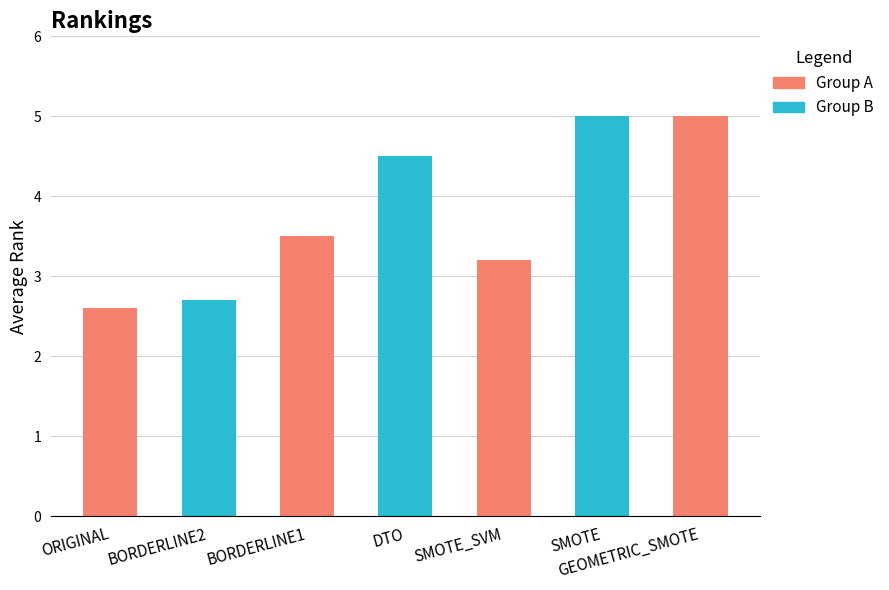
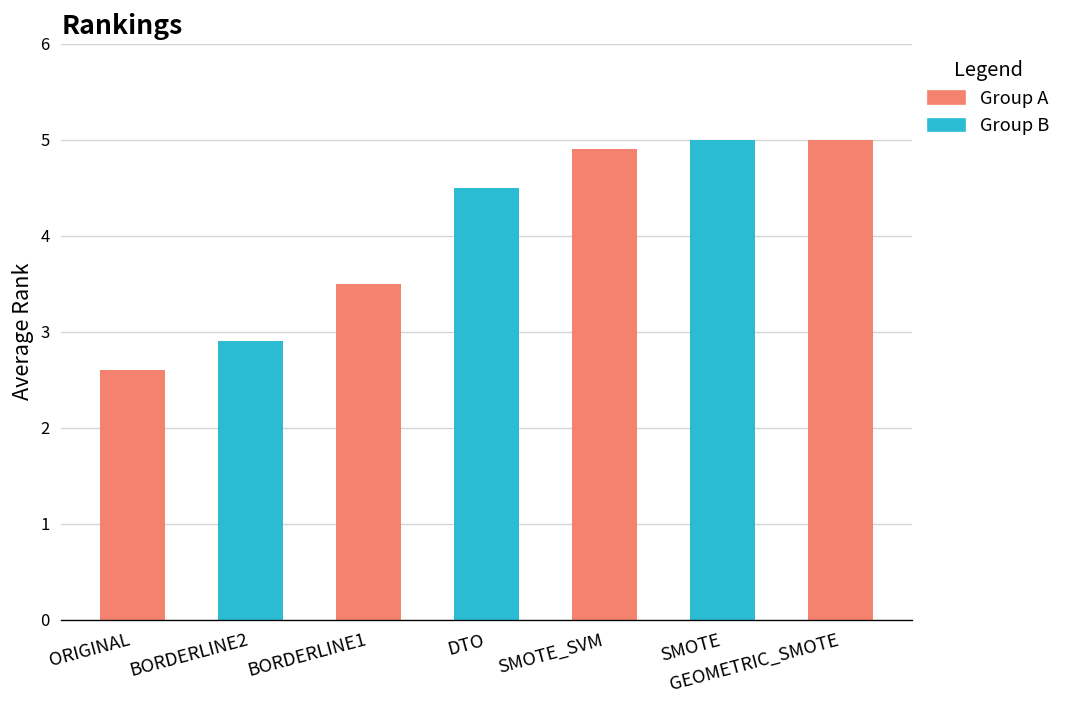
  {
    "ORIGINAL": 2.6,
-   "BORDERLINE2": 2.7,
+   "BORDERLINE2": 2.9,
    "BORDERLINE1": 3.5,
    "DTO": 4.5,
-   "SMOTE_SVM": 3.2,
+   "SMOTE_SVM": 4.9,
    "SMOTE": 5.0,
    "GEOMETRIC_SMOTE": 5.0
  }
